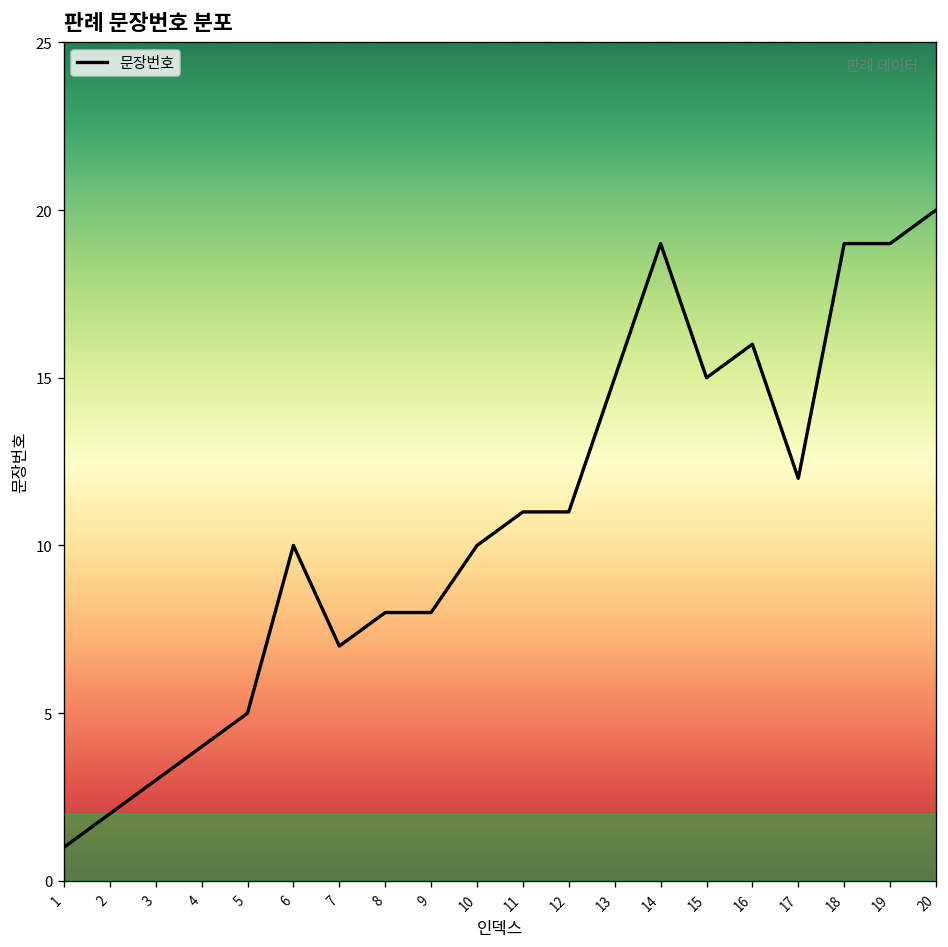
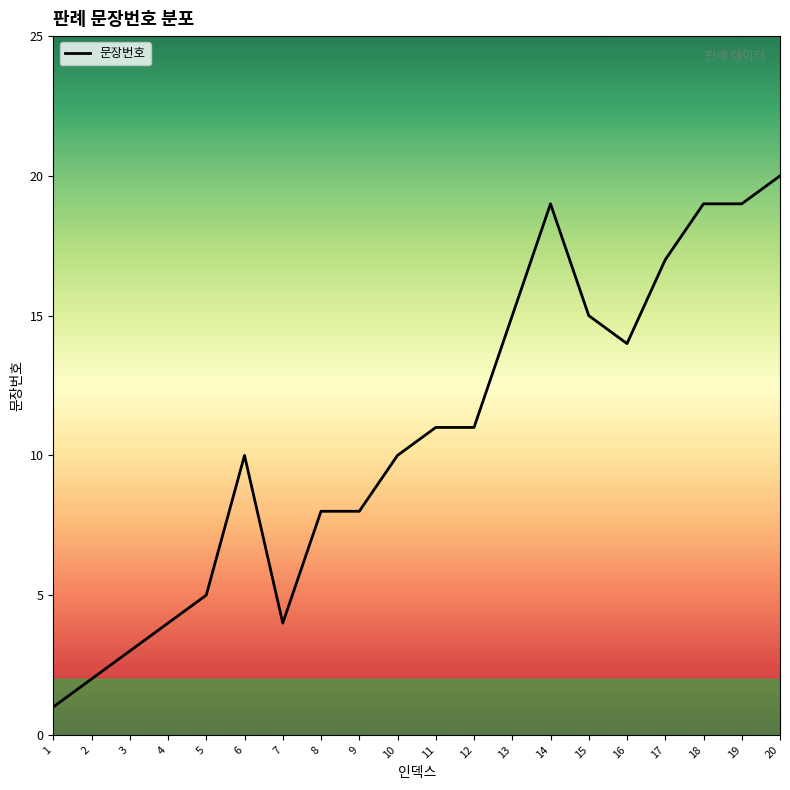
  {
    "3": 3,
    "4": 4,
    "5": 5,
    "6": 10,
-   "7": 7,
+   "7": 4,
    "8": 8,
    "9": 8,
    "10": 10,
    "11": 11,
    "12": 11,
    "13": 15,
    "14": 19,
    "15": 15,
-   "16": 16,
-   "17": 12,
+   "16": 14,
+   "17": 17,
    "18": 19,
    "19": 19,
    "20": 20
  }
